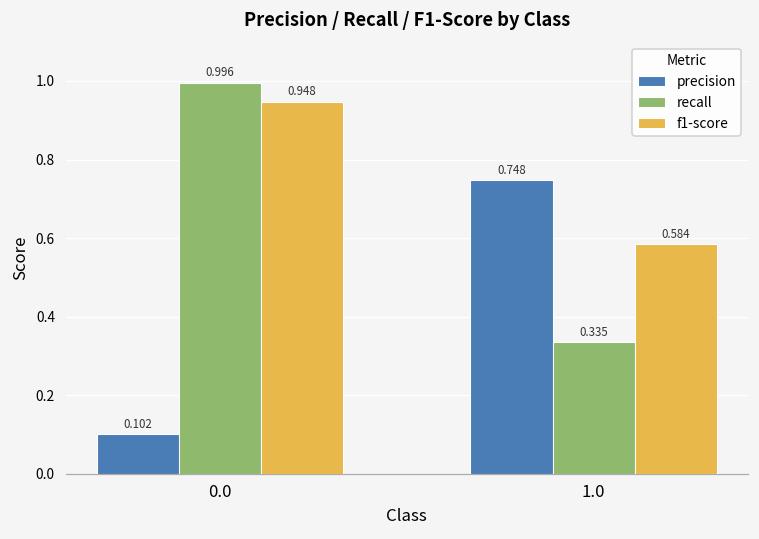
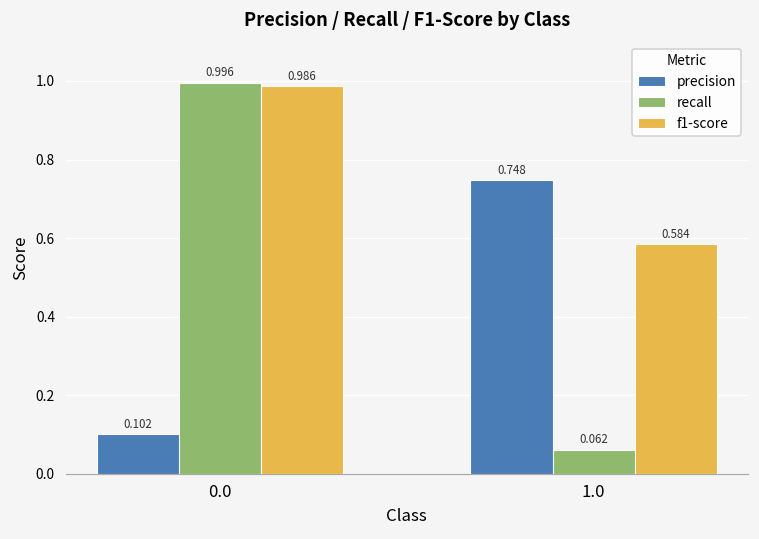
  {
    "precision": {
      "0.0": 0.102,
      "1.0": 0.748
    },
    "recall": {
      "0.0": 0.996,
-     "1.0": 0.335
+     "1.0": 0.062
    },
    "f1-score": {
-     "0.0": 0.948,
+     "0.0": 0.986,
      "1.0": 0.584
    }
  }
